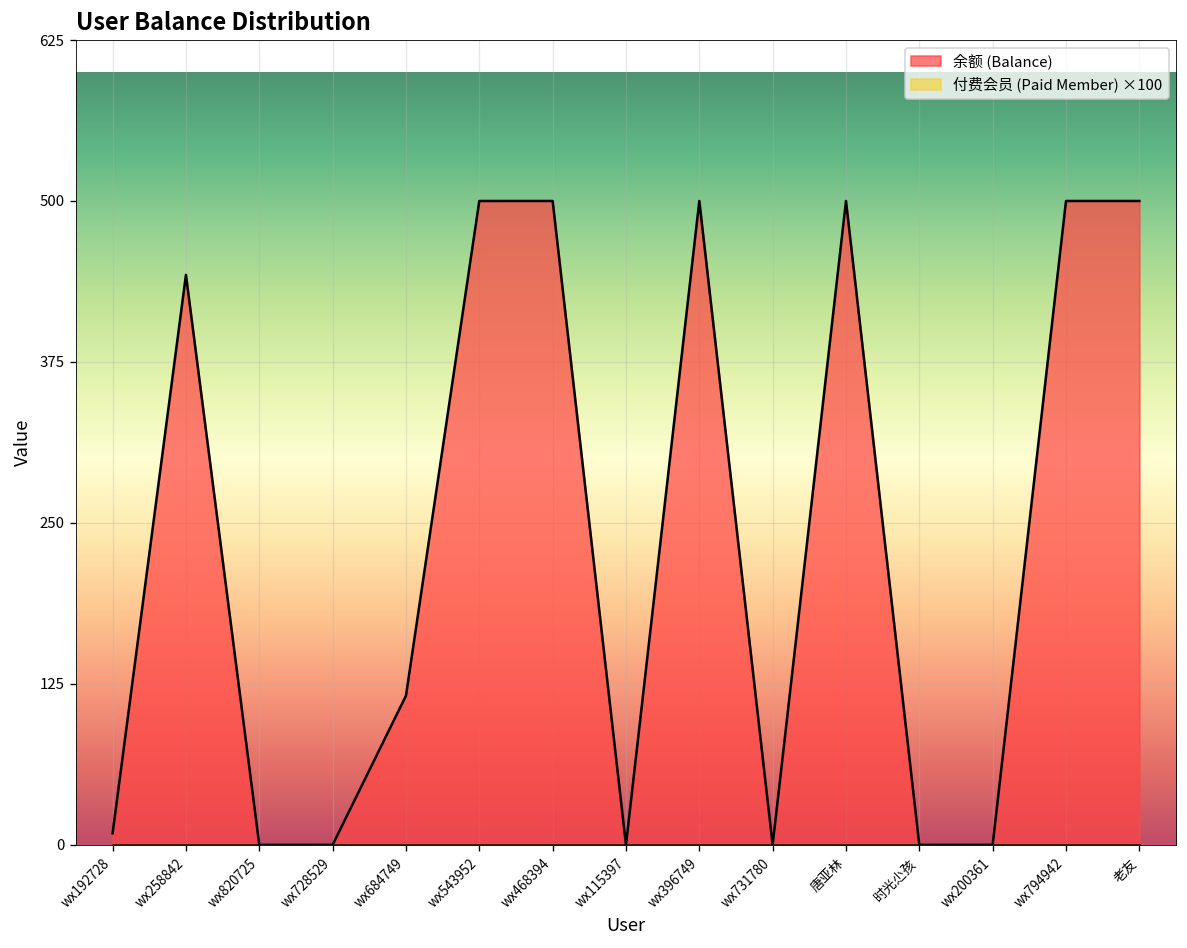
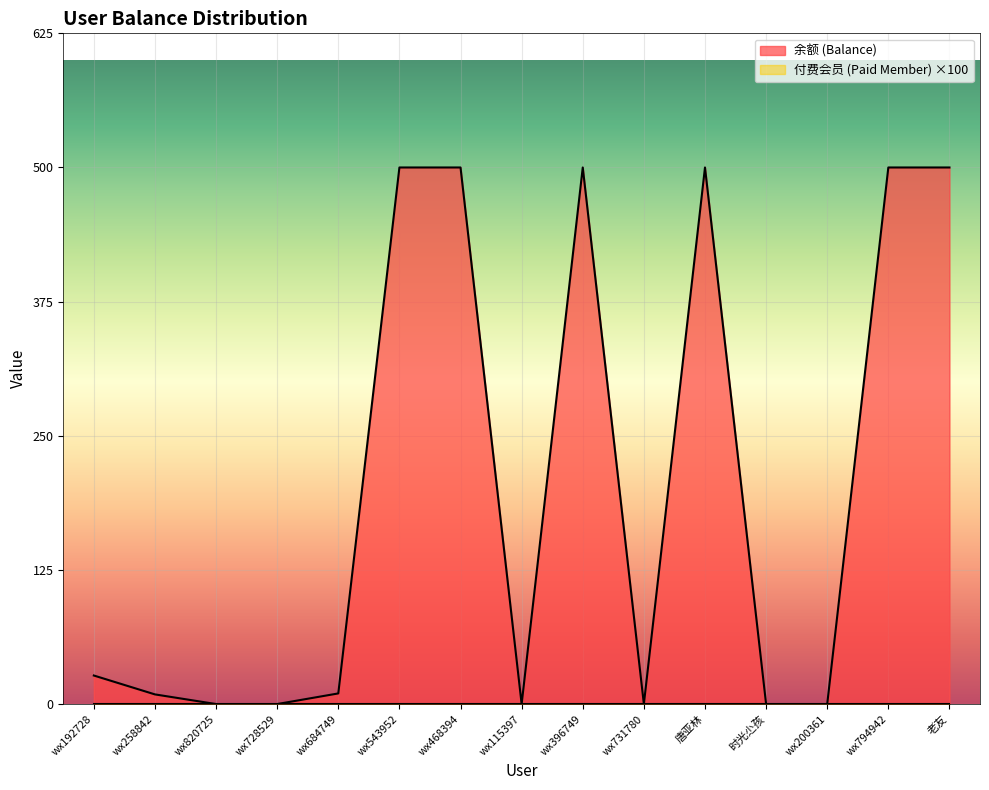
  {
    "余额 (Balance)": {
-     "wx192728": 9,
-     "wx258842": 443,
-     "wx684749": 116,
+     "wx192728": 27,
+     "wx258842": 9,
+     "wx684749": 10,
      "wx543952": 500,
      "wx468394": 500,
      "wx396749": 500,
      "唐亚林": 500,
      "wx794942": 500,
      "老友": 500
    },
    "付费会员 (Paid Member) ×100": {
      "wx192728": 0,
      "wx258842": 0,
      "wx684749": 0,
      "wx543952": 0,
      "wx468394": 0,
      "wx396749": 0,
      "唐亚林": 0,
      "wx794942": 0,
      "老友": 0
    }
  }
